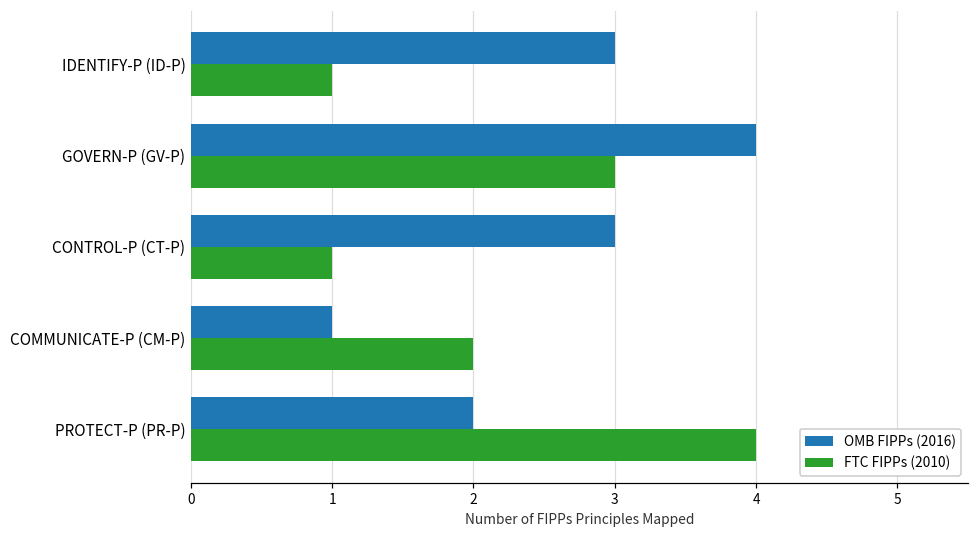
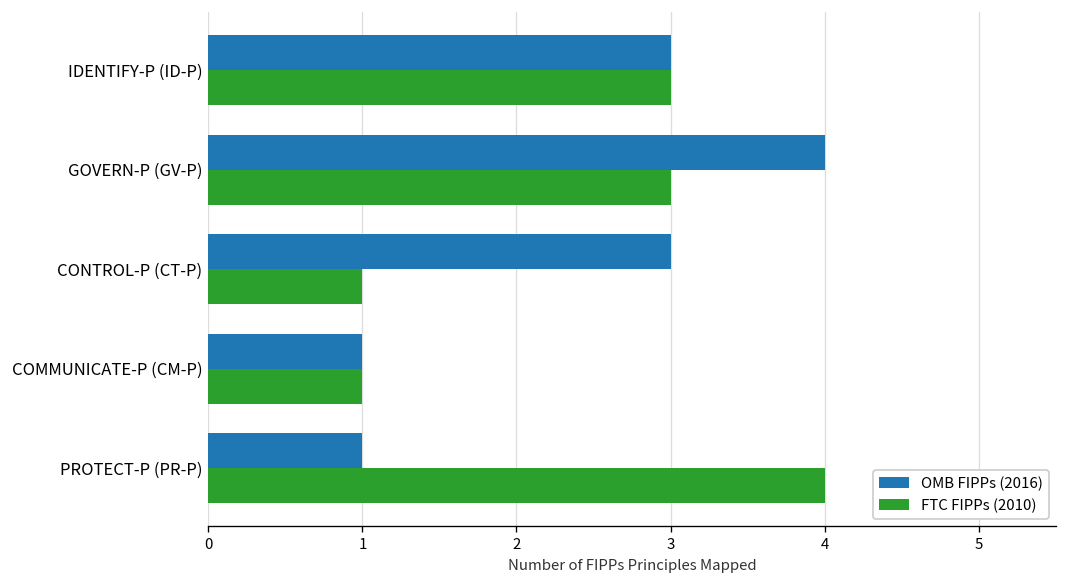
  {
    "OMB FIPPs (2016)": {
      "IDENTIFY-P (ID-P)": 3,
      "GOVERN-P (GV-P)": 4,
      "CONTROL-P (CT-P)": 3,
      "COMMUNICATE-P (CM-P)": 1,
-     "PROTECT-P (PR-P)": 2
+     "PROTECT-P (PR-P)": 1
    },
    "FTC FIPPs (2010)": {
-     "IDENTIFY-P (ID-P)": 1,
+     "IDENTIFY-P (ID-P)": 3,
      "GOVERN-P (GV-P)": 3,
      "CONTROL-P (CT-P)": 1,
-     "COMMUNICATE-P (CM-P)": 2,
+     "COMMUNICATE-P (CM-P)": 1,
      "PROTECT-P (PR-P)": 4
    }
  }
